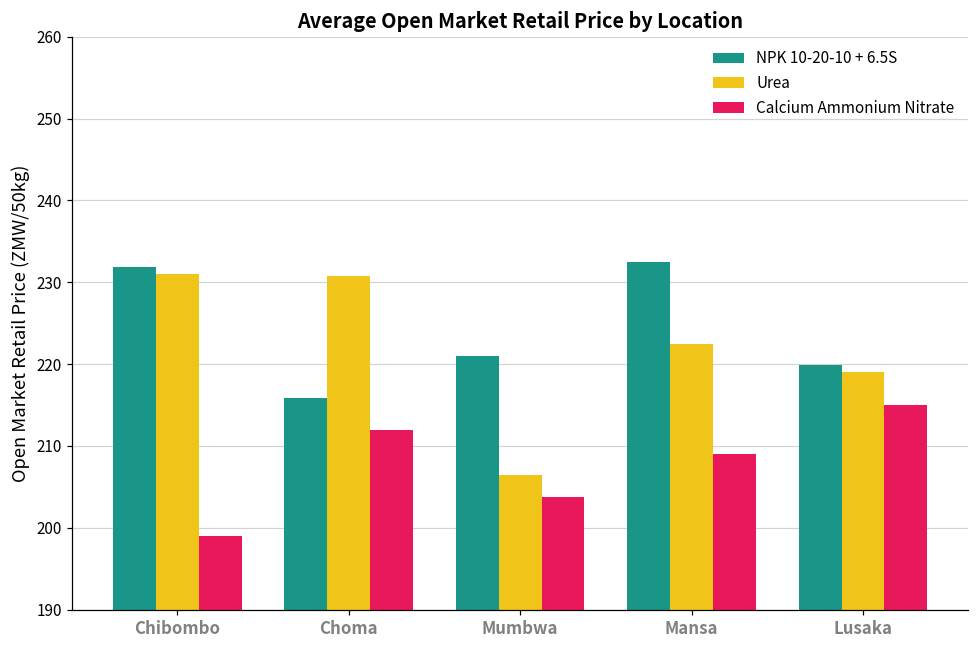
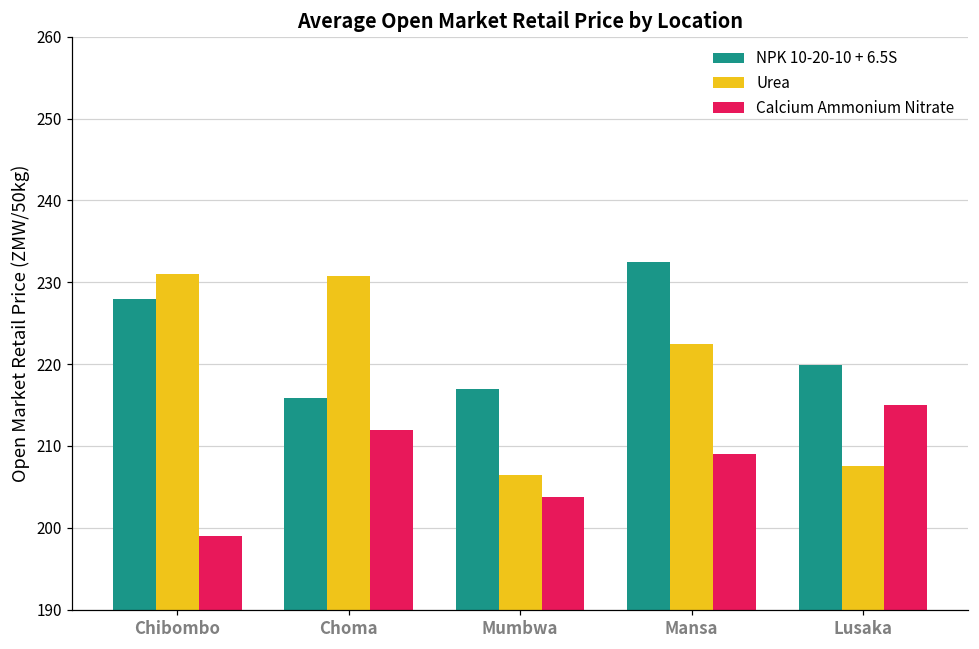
  {
    "NPK 10-20-10 + 6.5S": {
-     "Chibombo": 232,
+     "Chibombo": 228,
      "Choma": 216,
-     "Mumbwa": 221,
+     "Mumbwa": 217,
      "Mansa": 233,
      "Lusaka": 220
    },
    "Urea": {
      "Chibombo": 231,
      "Choma": 231,
      "Mumbwa": 207,
      "Mansa": 223,
-     "Lusaka": 219
+     "Lusaka": 208
    },
    "Calcium Ammonium Nitrate": {
      "Chibombo": 199,
      "Choma": 212,
      "Mumbwa": 204,
      "Mansa": 209,
      "Lusaka": 215
    }
  }
